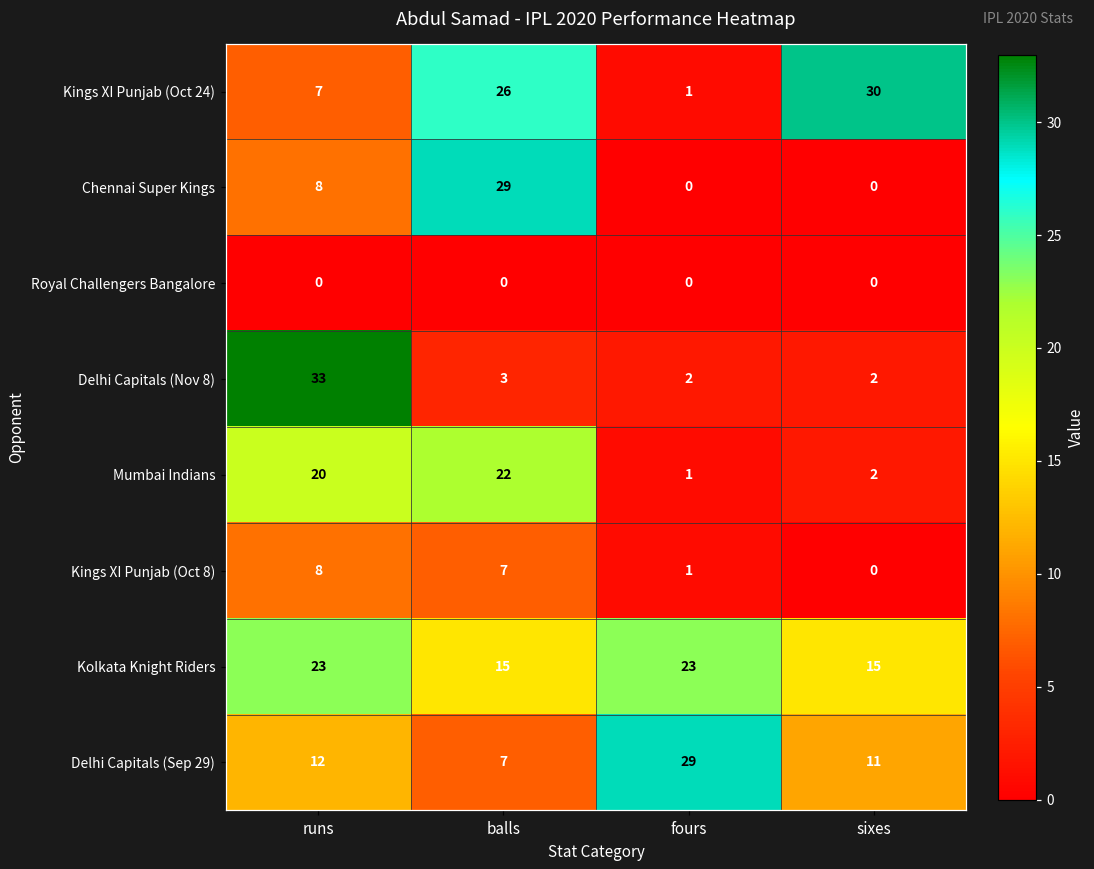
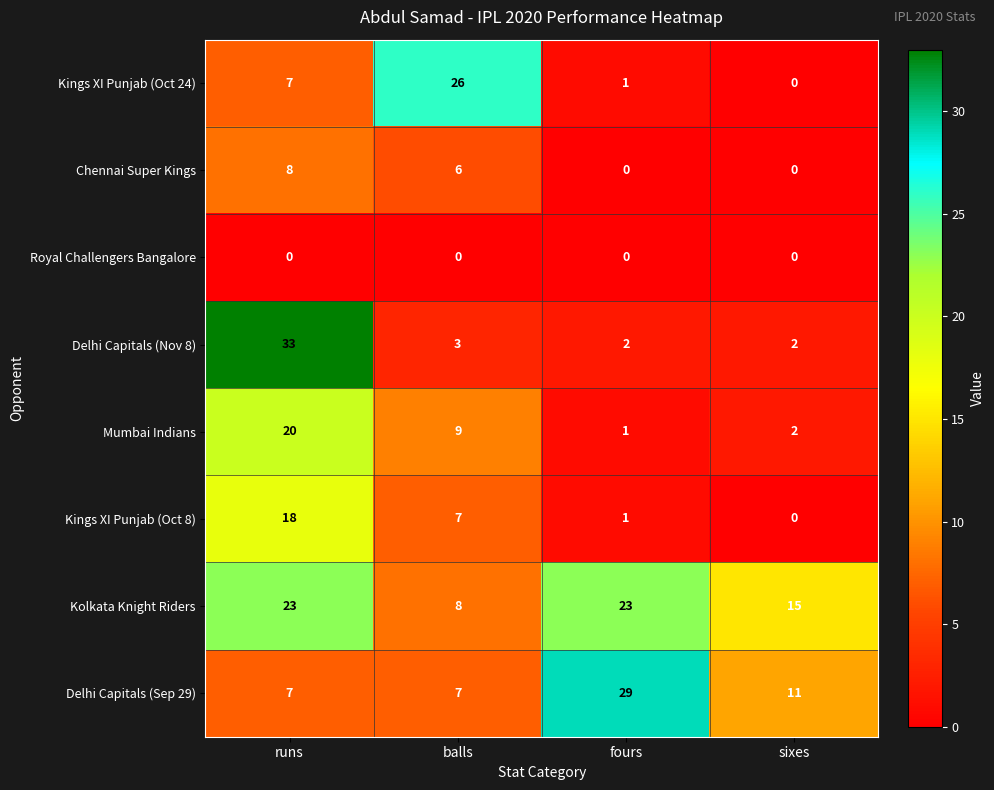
  {
    "Kings XI Punjab (Oct 24)": {
      "runs": 7,
      "balls": 26,
      "fours": 1,
-     "sixes": 30
+     "sixes": 0
    },
    "Chennai Super Kings": {
      "runs": 8,
-     "balls": 29,
+     "balls": 6,
      "fours": 0,
      "sixes": 0
    },
    "Royal Challengers Bangalore": {
      "runs": 0,
      "balls": 0,
      "fours": 0,
      "sixes": 0
    },
    "Delhi Capitals (Nov 8)": {
      "runs": 33,
      "balls": 3,
      "fours": 2,
      "sixes": 2
    },
    "Mumbai Indians": {
      "runs": 20,
-     "balls": 22,
+     "balls": 9,
      "fours": 1,
      "sixes": 2
    },
    "Kings XI Punjab (Oct 8)": {
-     "runs": 8,
+     "runs": 18,
      "balls": 7,
      "fours": 1,
      "sixes": 0
    },
    "Kolkata Knight Riders": {
      "runs": 23,
-     "balls": 15,
+     "balls": 8,
      "fours": 23,
      "sixes": 15
    },
    "Delhi Capitals (Sep 29)": {
-     "runs": 12,
+     "runs": 7,
      "balls": 7,
      "fours": 29,
      "sixes": 11
    }
  }
